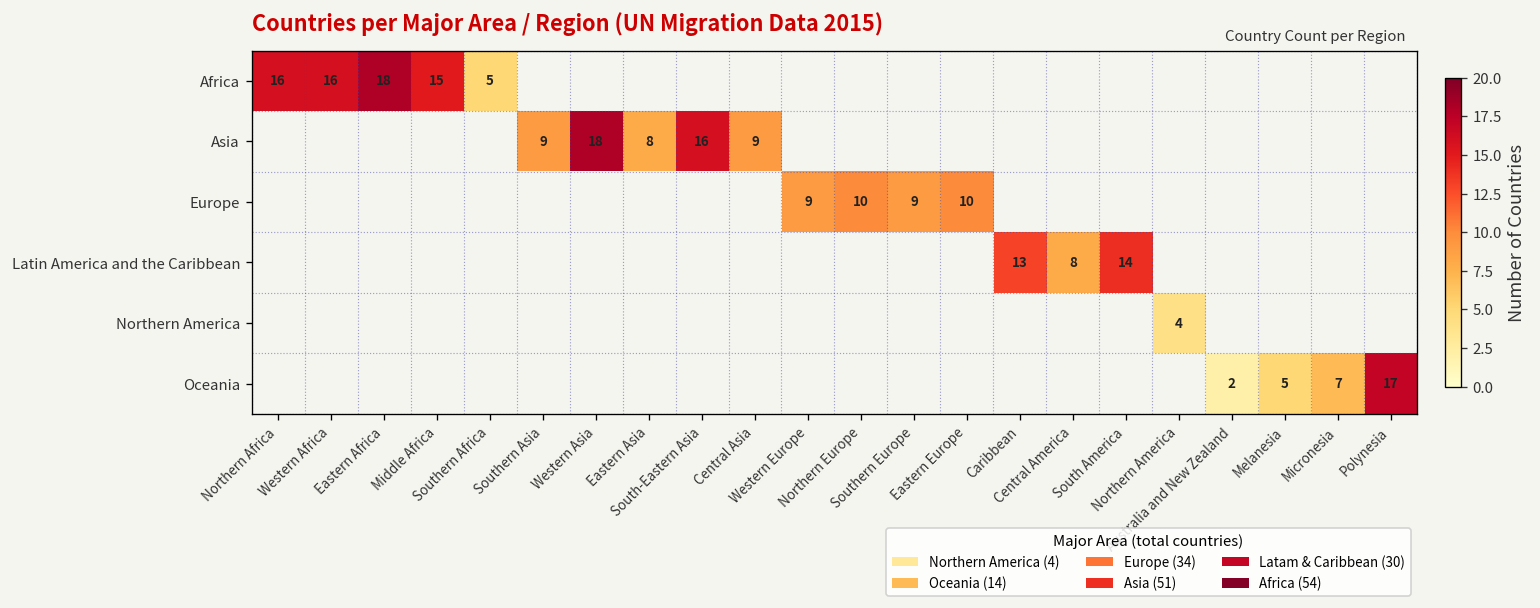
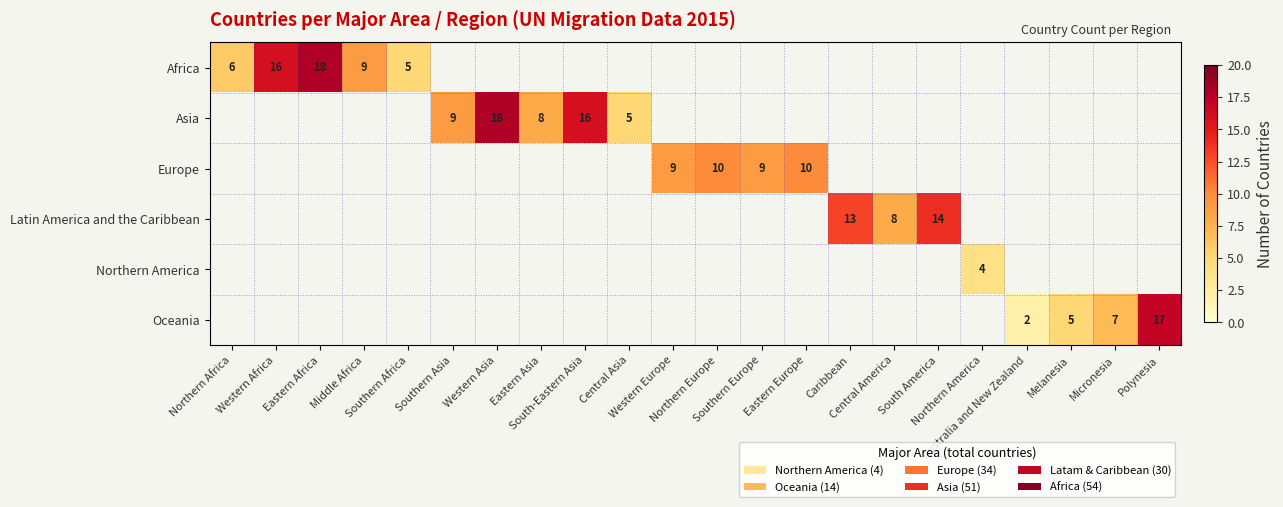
  {
    "Africa": {
-     "Northern Africa": 16,
+     "Northern Africa": 6,
      "Western Africa": 16,
      "Eastern Africa": 18,
-     "Middle Africa": 15,
+     "Middle Africa": 9,
      "Southern Africa": 5
    },
    "Asia": {
      "Southern Asia": 9,
      "Western Asia": 18,
      "Eastern Asia": 8,
      "South-Eastern Asia": 16,
-     "Central Asia": 9
+     "Central Asia": 5
    },
    "Europe": {
      "Western Europe": 9,
      "Northern Europe": 10,
      "Southern Europe": 9,
      "Eastern Europe": 10
    },
    "Latin America and the Caribbean": {
      "Caribbean": 13,
      "Central America": 8,
      "South America": 14
    },
    "Northern America": {
      "Northern America": 4
    },
    "Oceania": {
      "Australia and New Zealand": 2,
      "Melanesia": 5,
      "Micronesia": 7,
      "Polynesia": 17
    }
  }
